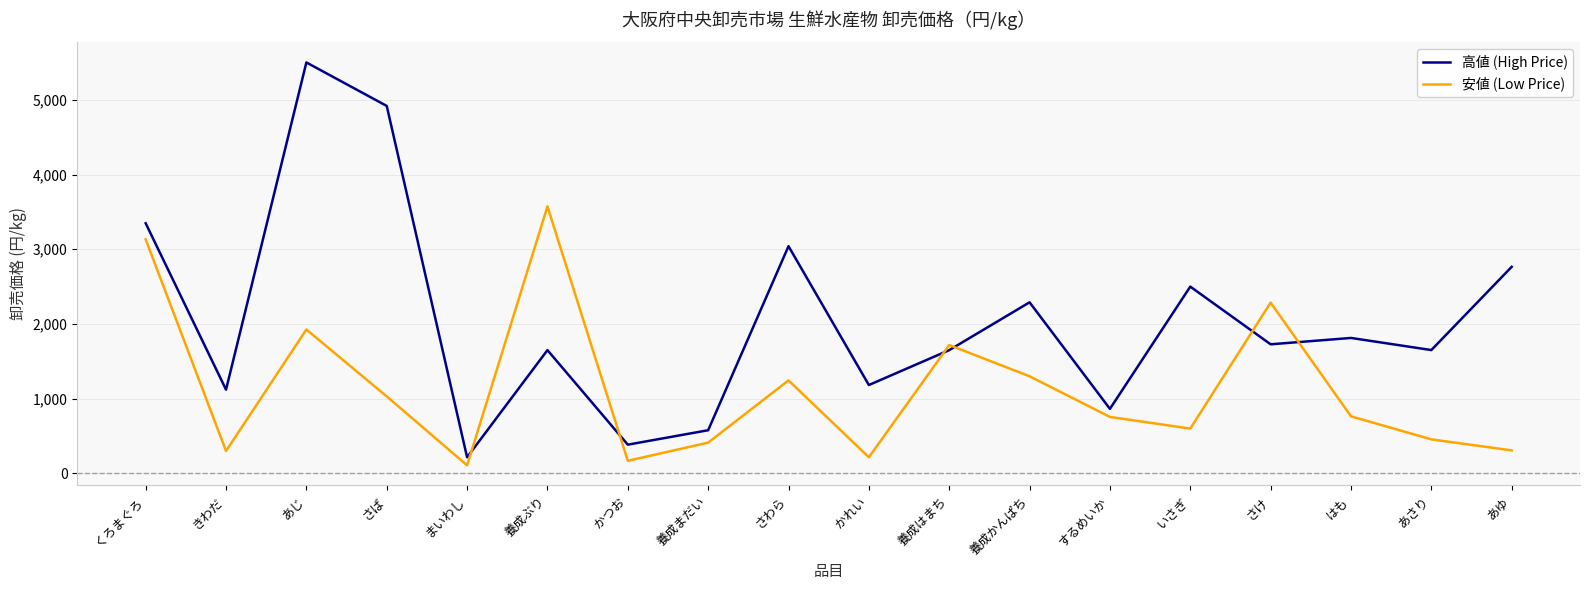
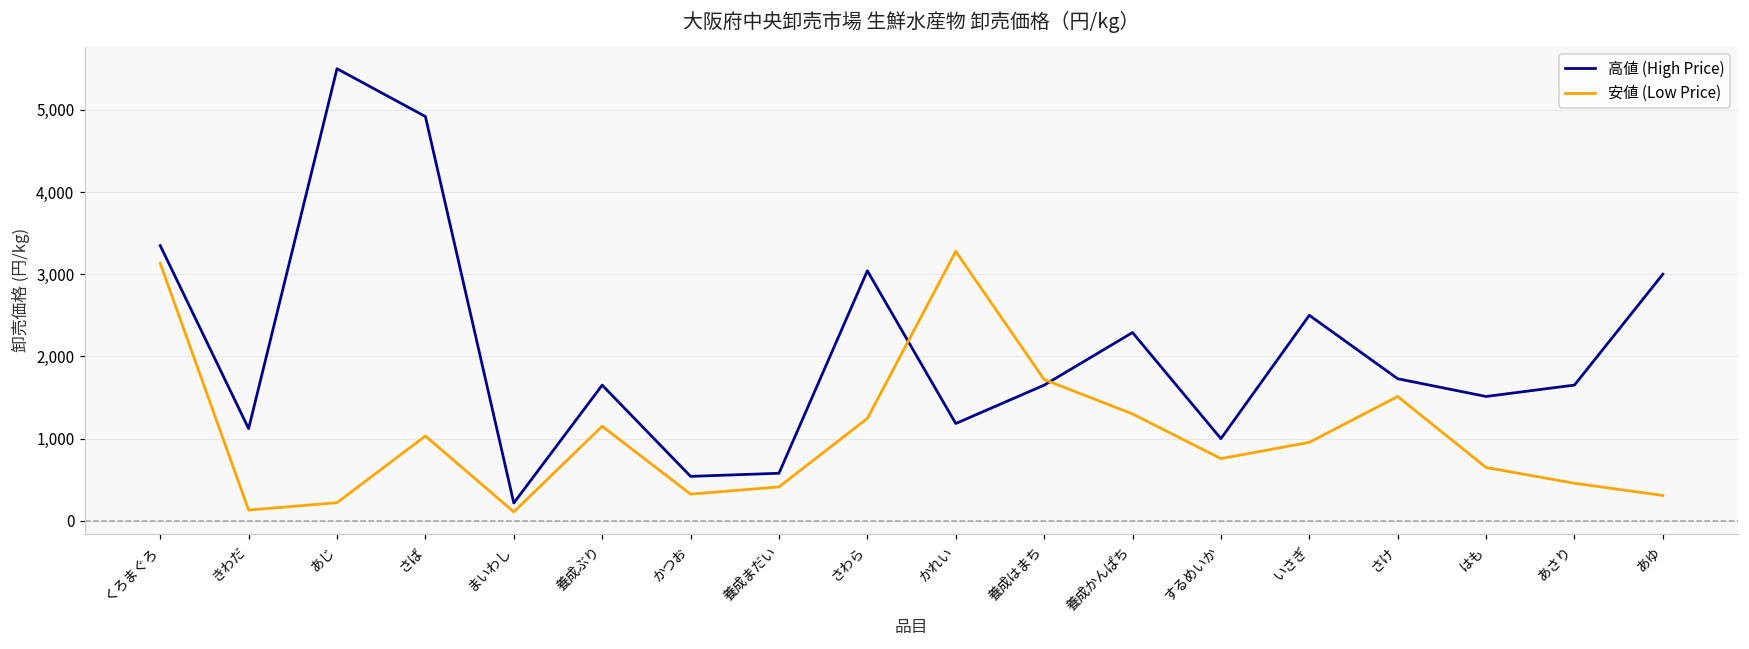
  {
    "高値 (High Price)": {
      "くろまぐろ": "3,300",
      "きわだ": "1,100",
      "あじ": "5,500",
      "さば": "4,900",
      "まいわし": "200",
      "養成ぶり": "1,700",
-     "かつお": "400",
+     "かつお": "500",
      "養成まだい": "600",
      "さわら": "3,000",
      "かれい": "1,200",
      "養成はまち": "1,700",
      "養成かんぱち": "2,300",
-     "するめいか": "900",
+     "するめいか": "1,000",
      "いさぎ": "2,500",
      "さけ": "1,700",
-     "はも": "1,800",
+     "はも": "1,500",
      "あさり": "1,700",
-     "あゆ": "2,800"
+     "あゆ": "3,000"
    },
    "安値 (Low Price)": {
      "くろまぐろ": "3,100",
-     "きわだ": "300",
-     "あじ": "1,900",
+     "きわだ": "100",
+     "あじ": "200",
      "さば": "1,000",
      "まいわし": "100",
-     "養成ぶり": "3,600",
-     "かつお": "200",
+     "養成ぶり": "1,200",
+     "かつお": "300",
      "養成まだい": "400",
      "さわら": "1,200",
-     "かれい": "200",
+     "かれい": "3,300",
      "養成はまち": "1,700",
      "養成かんぱち": "1,300",
      "するめいか": "800",
-     "いさぎ": "600",
-     "さけ": "2,300",
-     "はも": "800",
+     "いさぎ": "1,000",
+     "さけ": "1,500",
+     "はも": "600",
      "あさり": "500",
      "あゆ": "300"
    }
  }
